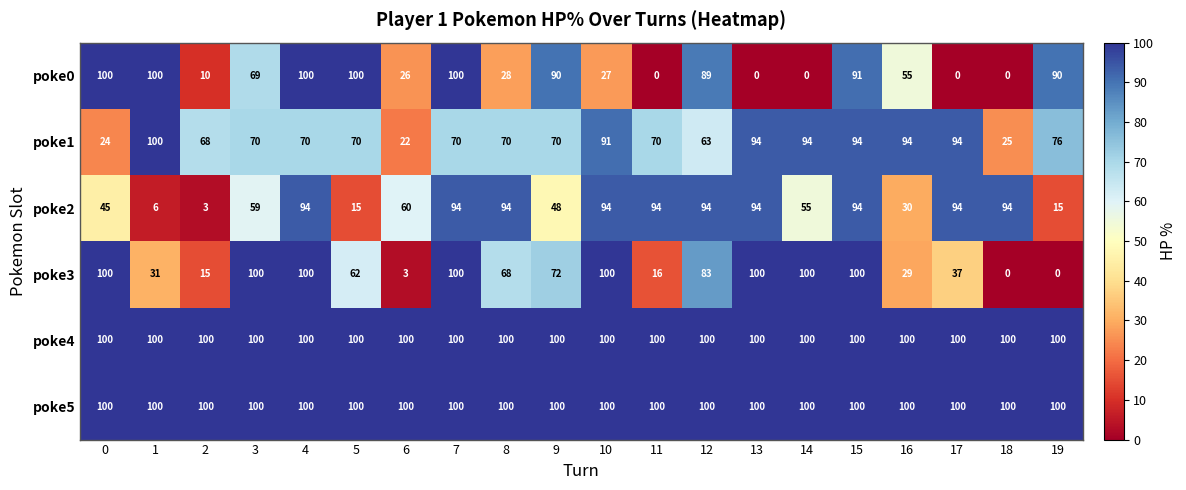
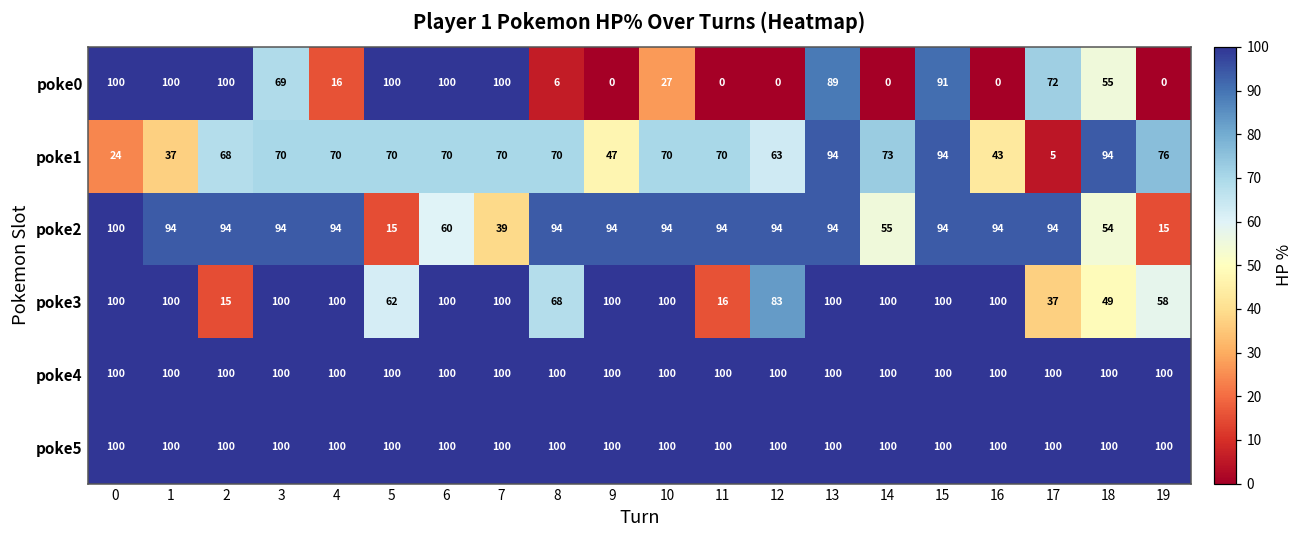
  {
    "poke0": {
      "0": 100,
      "1": 100,
-     "2": 10,
+     "2": 100,
      "3": 69,
-     "4": 100,
+     "4": 16,
      "5": 100,
-     "6": 26,
+     "6": 100,
      "7": 100,
-     "8": 28,
-     "9": 90,
+     "8": 6,
+     "9": 0,
      "10": 27,
      "11": 0,
-     "12": 89,
-     "13": 0,
+     "12": 0,
+     "13": 89,
      "14": 0,
      "15": 91,
-     "16": 55,
-     "17": 0,
-     "18": 0,
-     "19": 90
+     "16": 0,
+     "17": 72,
+     "18": 55,
+     "19": 0
    },
    "poke1": {
      "0": 24,
-     "1": 100,
+     "1": 37,
      "2": 68,
      "3": 70,
      "4": 70,
      "5": 70,
-     "6": 22,
+     "6": 70,
      "7": 70,
      "8": 70,
-     "9": 70,
-     "10": 91,
+     "9": 47,
+     "10": 70,
      "11": 70,
      "12": 63,
      "13": 94,
-     "14": 94,
+     "14": 73,
      "15": 94,
-     "16": 94,
-     "17": 94,
-     "18": 25,
+     "16": 43,
+     "17": 5,
+     "18": 94,
      "19": 76
    },
    "poke2": {
-     "0": 45,
-     "1": 6,
-     "2": 3,
-     "3": 59,
+     "0": 100,
+     "1": 94,
+     "2": 94,
+     "3": 94,
      "4": 94,
      "5": 15,
      "6": 60,
-     "7": 94,
+     "7": 39,
      "8": 94,
-     "9": 48,
+     "9": 94,
      "10": 94,
      "11": 94,
      "12": 94,
      "13": 94,
      "14": 55,
      "15": 94,
-     "16": 30,
+     "16": 94,
      "17": 94,
-     "18": 94,
+     "18": 54,
      "19": 15
    },
    "poke3": {
      "0": 100,
-     "1": 31,
+     "1": 100,
      "2": 15,
      "3": 100,
      "4": 100,
      "5": 62,
-     "6": 3,
+     "6": 100,
      "7": 100,
      "8": 68,
-     "9": 72,
+     "9": 100,
      "10": 100,
      "11": 16,
      "12": 83,
      "13": 100,
      "14": 100,
      "15": 100,
-     "16": 29,
+     "16": 100,
      "17": 37,
-     "18": 0,
-     "19": 0
+     "18": 49,
+     "19": 58
    },
    "poke4": {
      "0": 100,
      "1": 100,
      "2": 100,
      "3": 100,
      "4": 100,
      "5": 100,
      "6": 100,
      "7": 100,
      "8": 100,
      "9": 100,
      "10": 100,
      "11": 100,
      "12": 100,
      "13": 100,
      "14": 100,
      "15": 100,
      "16": 100,
      "17": 100,
      "18": 100,
      "19": 100
    },
    "poke5": {
      "0": 100,
      "1": 100,
      "2": 100,
      "3": 100,
      "4": 100,
      "5": 100,
      "6": 100,
      "7": 100,
      "8": 100,
      "9": 100,
      "10": 100,
      "11": 100,
      "12": 100,
      "13": 100,
      "14": 100,
      "15": 100,
      "16": 100,
      "17": 100,
      "18": 100,
      "19": 100
    }
  }
